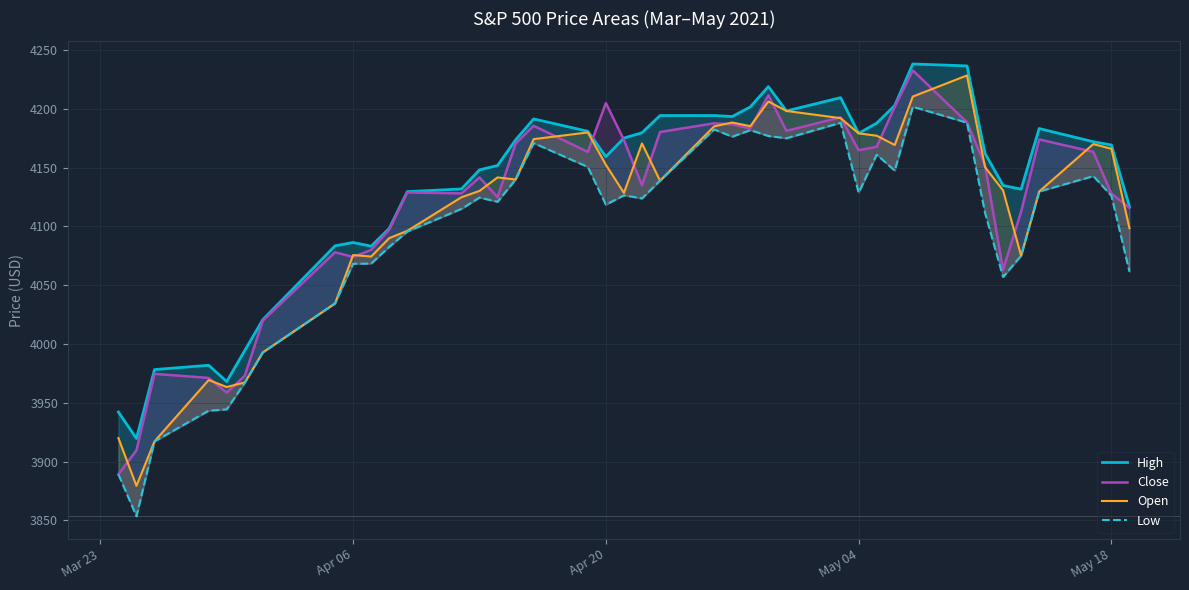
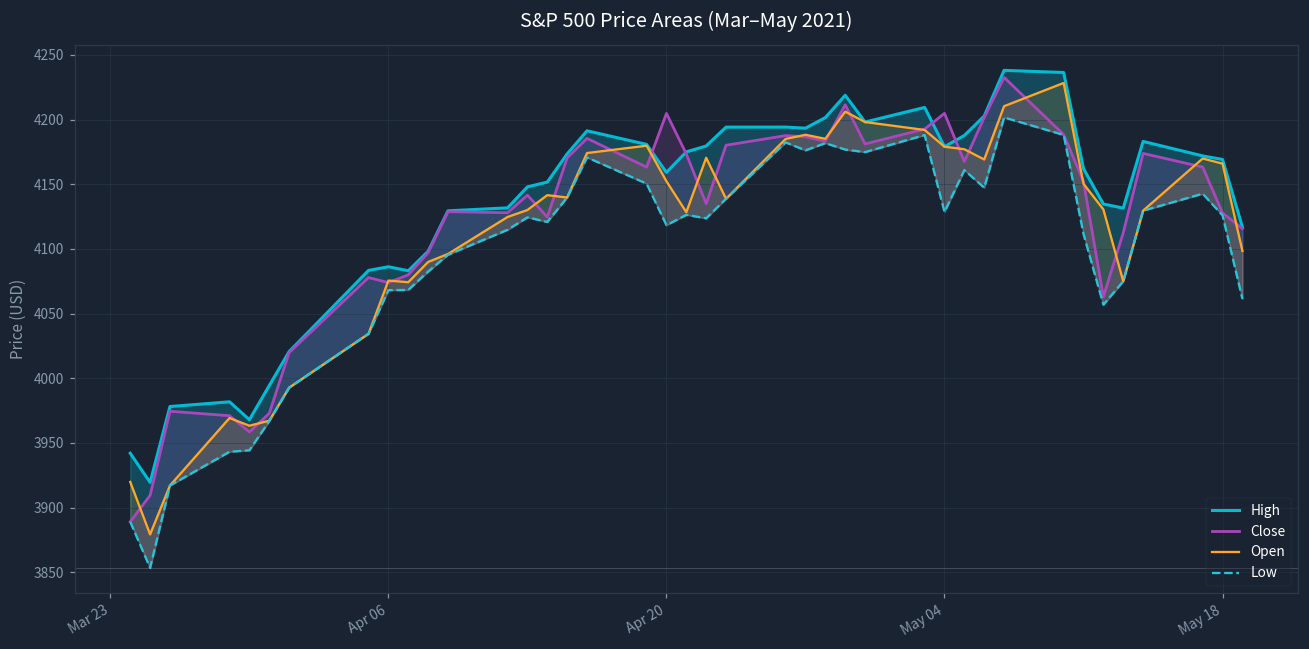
  {
    "Close": {
      "Apr 20": 4205,
-     "May 04": 4165
+     "May 04": 4205
    },
    "Open": {
      "Apr 20": 4152,
      "May 18": 4166
    }
  }
